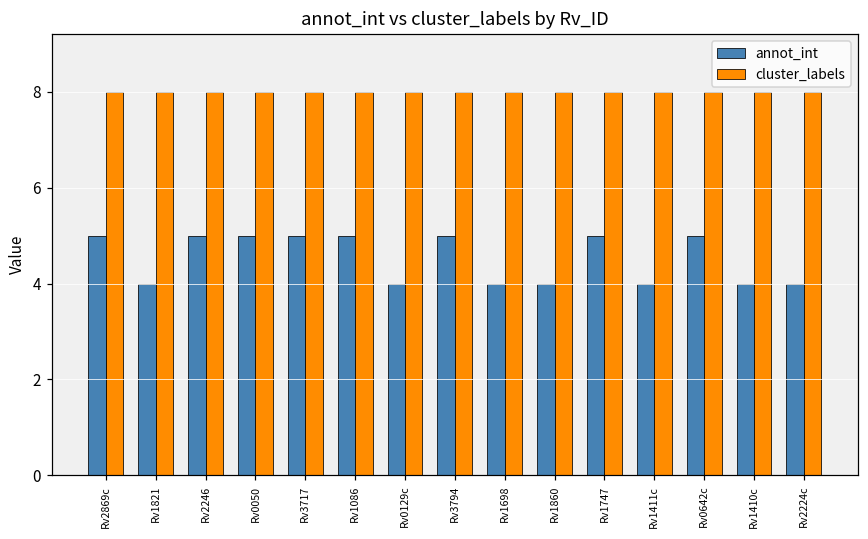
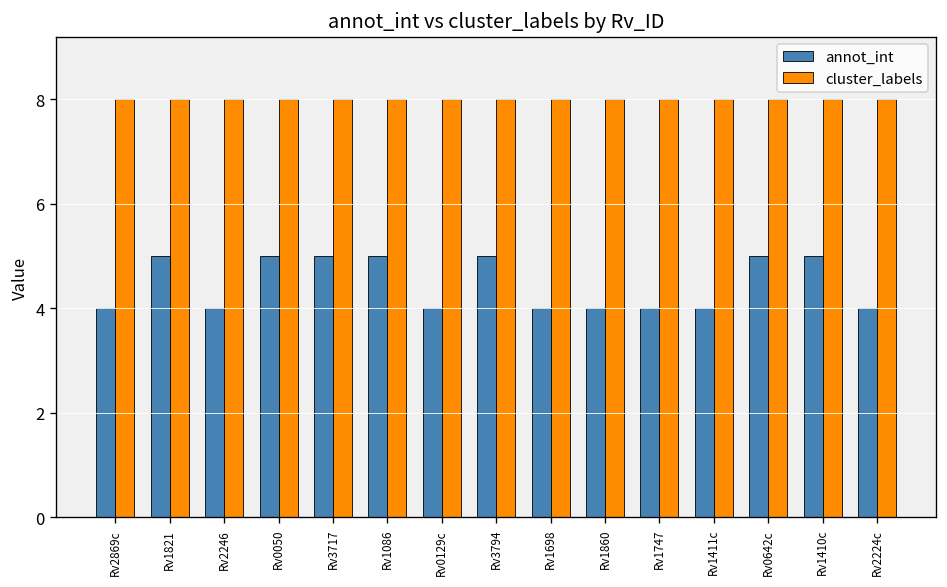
  {
    "annot_int": {
-     "Rv2869c": 5,
-     "Rv1821": 4,
-     "Rv2246": 5,
+     "Rv2869c": 4,
+     "Rv1821": 5,
+     "Rv2246": 4,
      "Rv0050": 5,
      "Rv3717": 5,
      "Rv1086": 5,
      "Rv0129c": 4,
      "Rv3794": 5,
      "Rv1698": 4,
      "Rv1860": 4,
-     "Rv1747": 5,
+     "Rv1747": 4,
      "Rv1411c": 4,
      "Rv0642c": 5,
-     "Rv1410c": 4,
+     "Rv1410c": 5,
      "Rv2224c": 4
    },
    "cluster_labels": {
      "Rv2869c": 8,
      "Rv1821": 8,
      "Rv2246": 8,
      "Rv0050": 8,
      "Rv3717": 8,
      "Rv1086": 8,
      "Rv0129c": 8,
      "Rv3794": 8,
      "Rv1698": 8,
      "Rv1860": 8,
      "Rv1747": 8,
      "Rv1411c": 8,
      "Rv0642c": 8,
      "Rv1410c": 8,
      "Rv2224c": 8
    }
  }
